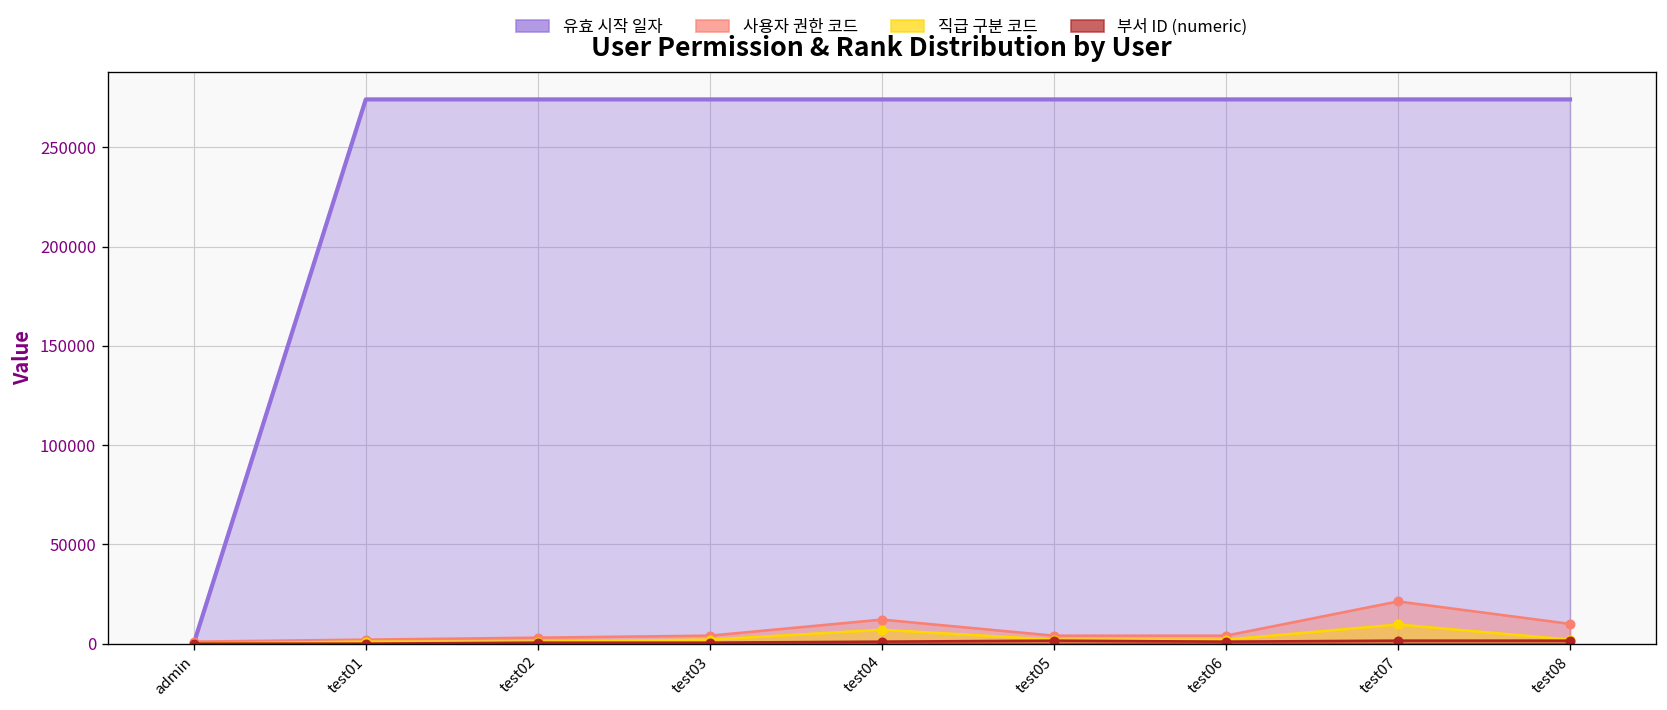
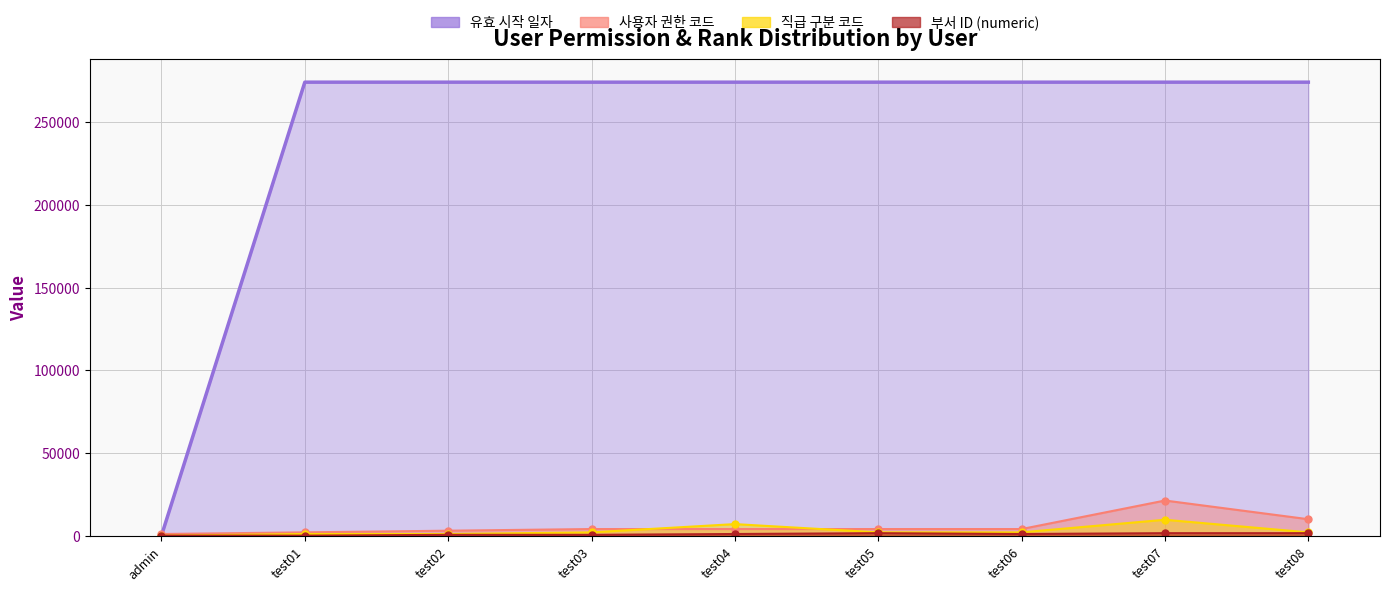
  {
    "유효 시작 일자": {
      "test01": 274000,
      "test02": 274000,
      "test03": 274000,
      "test04": 274000,
      "test05": 274000,
      "test06": 274000,
      "test07": 274000,
      "test08": 274000
    },
    "사용자 권한 코드": {
      "test02": 3000,
      "test03": 4000,
-     "test04": 12000,
+     "test04": 4000,
      "test05": 4000,
      "test06": 4000,
      "test07": 21000,
      "test08": 10000
    },
    "직급 구분 코드": {
      "test04": 7000,
      "test07": 10000
    },
    "부서 ID (numeric)": {
      "test04": 1000,
      "test07": 2000
    }
  }
